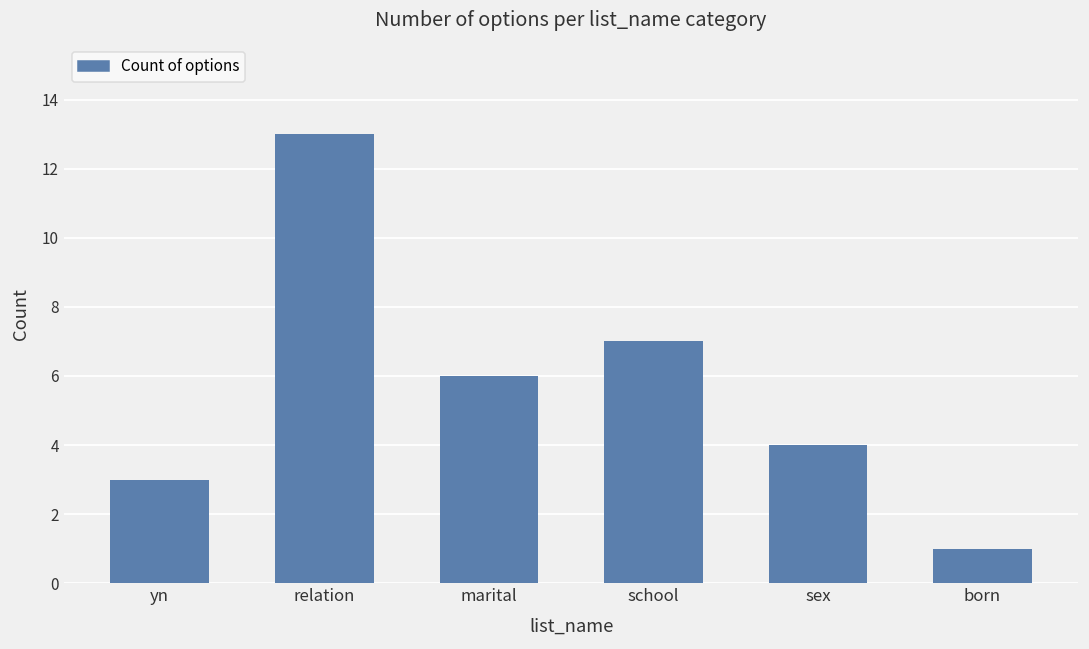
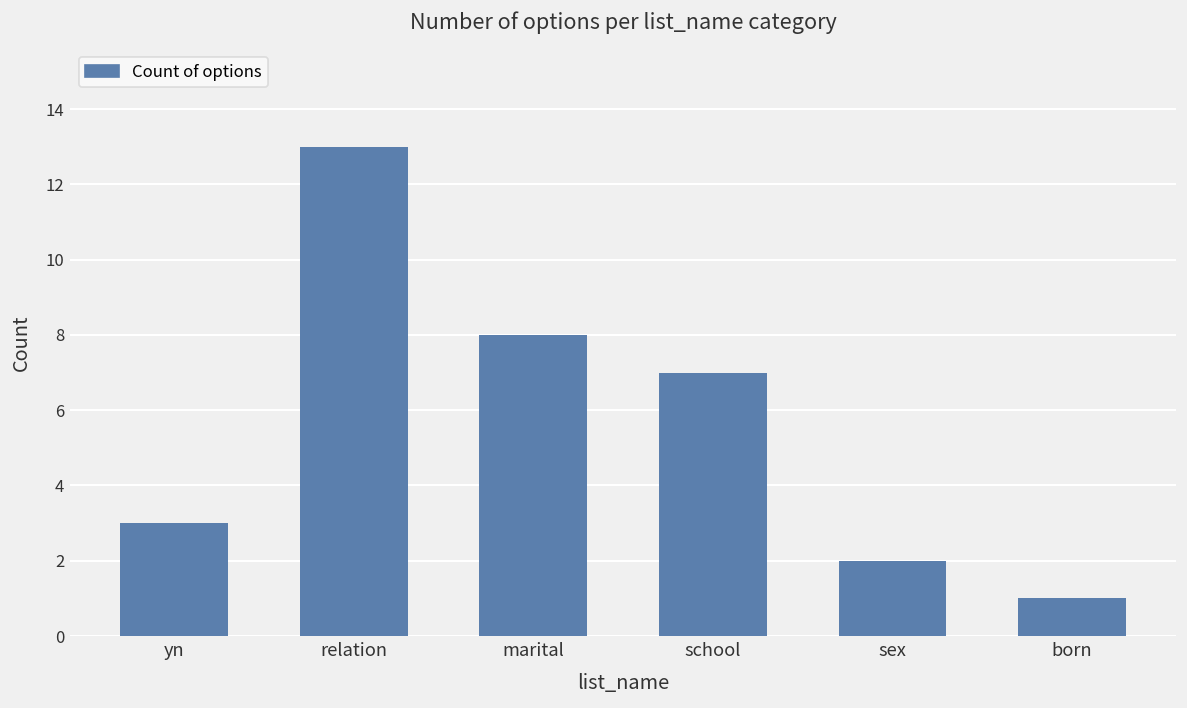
  {
    "yn": 3,
    "relation": 13,
-   "marital": 6,
+   "marital": 8,
    "school": 7,
-   "sex": 4,
+   "sex": 2,
    "born": 1
  }
